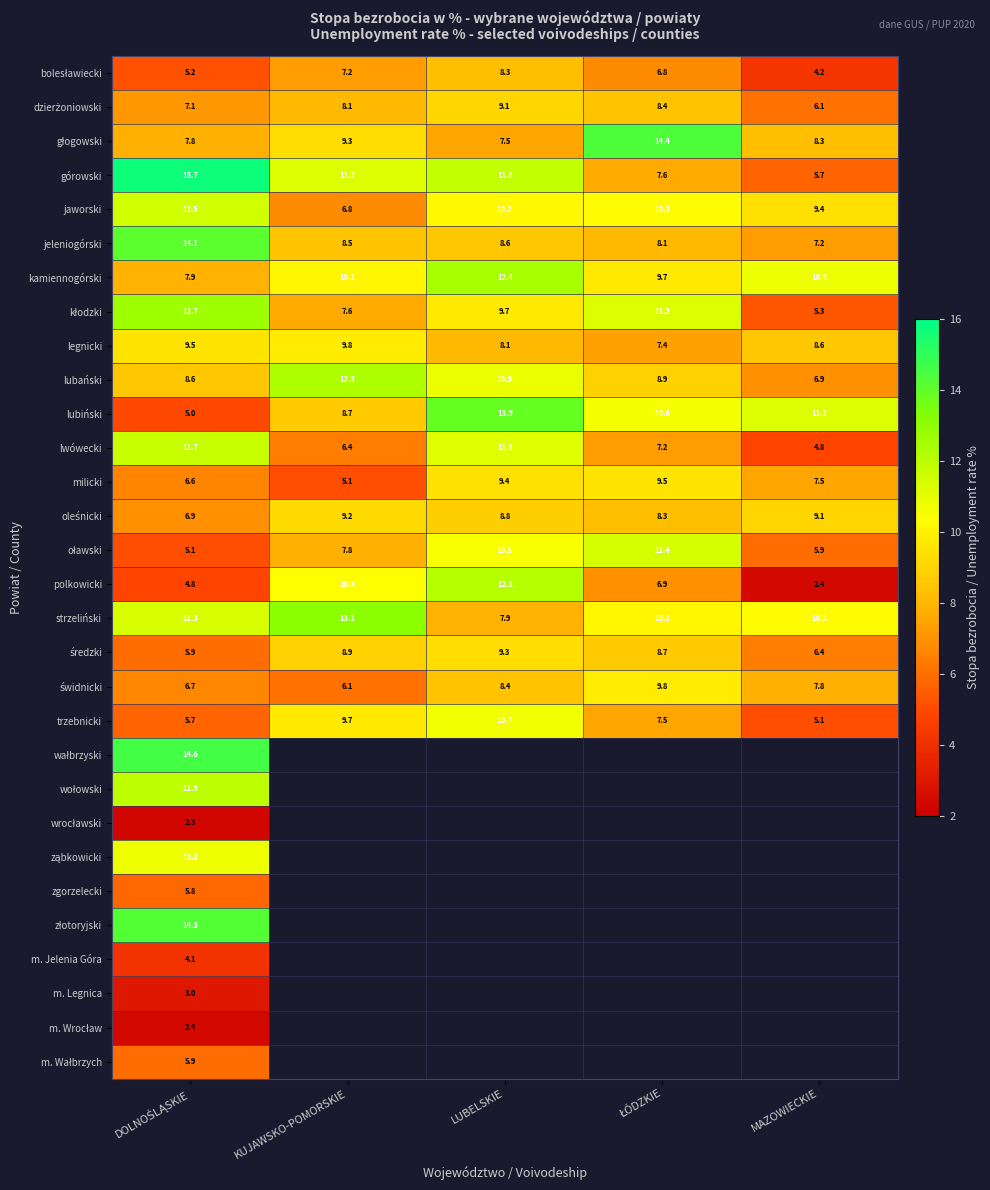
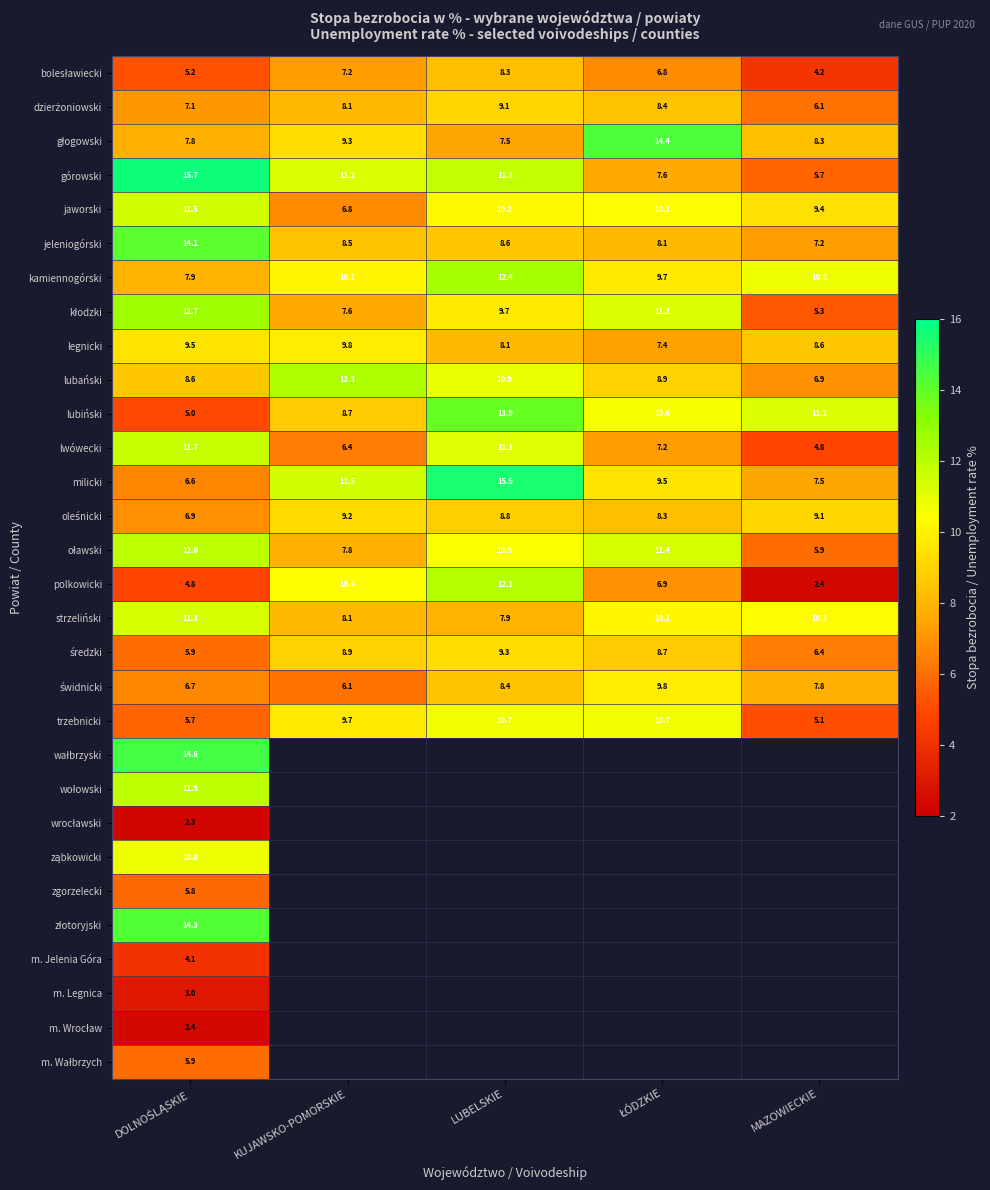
  {
    "bolesławiecki": {
      "DOLNOŚLĄSKIE": 5.2,
      "KUJAWSKO-POMORSKIE": 7.2,
      "LUBELSKIE": 8.3,
      "ŁÓDZKIE": 6.8,
      "MAZOWIECKIE": 4.2
    },
    "dzierżoniowski": {
      "DOLNOŚLĄSKIE": 7.1,
      "KUJAWSKO-POMORSKIE": 8.1,
      "LUBELSKIE": 9.1,
      "ŁÓDZKIE": 8.4,
      "MAZOWIECKIE": 6.1
    },
    "głogowski": {
      "DOLNOŚLĄSKIE": 7.8,
      "KUJAWSKO-POMORSKIE": 9.3,
      "LUBELSKIE": 7.5,
      "ŁÓDZKIE": 14.4,
      "MAZOWIECKIE": 8.3
    },
    "górowski": {
      "DOLNOŚLĄSKIE": 15.7,
      "KUJAWSKO-POMORSKIE": 11.2,
      "LUBELSKIE": 11.8,
      "ŁÓDZKIE": 7.6,
      "MAZOWIECKIE": 5.7
    },
    "jaworski": {
      "DOLNOŚLĄSKIE": 11.5,
      "KUJAWSKO-POMORSKIE": 6.8,
      "LUBELSKIE": 10.2,
      "ŁÓDZKIE": 10.3,
      "MAZOWIECKIE": 9.4
    },
    "jeleniogórski": {
      "DOLNOŚLĄSKIE": 14.1,
      "KUJAWSKO-POMORSKIE": 8.5,
      "LUBELSKIE": 8.6,
      "ŁÓDZKIE": 8.1,
      "MAZOWIECKIE": 7.2
    },
    "kamiennogórski": {
      "DOLNOŚLĄSKIE": 7.9,
      "KUJAWSKO-POMORSKIE": 10.1,
      "LUBELSKIE": 12.4,
      "ŁÓDZKIE": 9.7,
      "MAZOWIECKIE": 10.8
    },
    "kłodzki": {
      "DOLNOŚLĄSKIE": 12.7,
      "KUJAWSKO-POMORSKIE": 7.6,
      "LUBELSKIE": 9.7,
      "ŁÓDZKIE": 11.2,
      "MAZOWIECKIE": 5.3
    },
    "legnicki": {
      "DOLNOŚLĄSKIE": 9.5,
      "KUJAWSKO-POMORSKIE": 9.8,
      "LUBELSKIE": 8.1,
      "ŁÓDZKIE": 7.4,
      "MAZOWIECKIE": 8.6
    },
    "lubański": {
      "DOLNOŚLĄSKIE": 8.6,
      "KUJAWSKO-POMORSKIE": 12.3,
      "LUBELSKIE": 10.9,
      "ŁÓDZKIE": 8.9,
      "MAZOWIECKIE": 6.9
    },
    "lubiński": {
      "DOLNOŚLĄSKIE": 5.0,
      "KUJAWSKO-POMORSKIE": 8.7,
      "LUBELSKIE": 13.9,
      "ŁÓDZKIE": 10.6,
      "MAZOWIECKIE": 11.2
    },
    "lwówecki": {
      "DOLNOŚLĄSKIE": 11.7,
      "KUJAWSKO-POMORSKIE": 6.4,
      "LUBELSKIE": 11.1,
      "ŁÓDZKIE": 7.2,
      "MAZOWIECKIE": 4.8
    },
    "milicki": {
      "DOLNOŚLĄSKIE": 6.6,
-     "KUJAWSKO-POMORSKIE": 5.1,
-     "LUBELSKIE": 9.4,
+     "KUJAWSKO-POMORSKIE": 11.5,
+     "LUBELSKIE": 15.5,
      "ŁÓDZKIE": 9.5,
      "MAZOWIECKIE": 7.5
    },
    "oleśnicki": {
      "DOLNOŚLĄSKIE": 6.9,
      "KUJAWSKO-POMORSKIE": 9.2,
      "LUBELSKIE": 8.8,
      "ŁÓDZKIE": 8.3,
      "MAZOWIECKIE": 9.1
    },
    "oławski": {
-     "DOLNOŚLĄSKIE": 5.1,
+     "DOLNOŚLĄSKIE": 12.0,
      "KUJAWSKO-POMORSKIE": 7.8,
      "LUBELSKIE": 10.5,
      "ŁÓDZKIE": 11.4,
      "MAZOWIECKIE": 5.9
    },
    "polkowicki": {
      "DOLNOŚLĄSKIE": 4.8,
      "KUJAWSKO-POMORSKIE": 10.4,
      "LUBELSKIE": 12.1,
      "ŁÓDZKIE": 6.9,
      "MAZOWIECKIE": 2.4
    },
    "strzeliński": {
      "DOLNOŚLĄSKIE": 11.3,
-     "KUJAWSKO-POMORSKIE": 13.1,
+     "KUJAWSKO-POMORSKIE": 8.1,
      "LUBELSKIE": 7.9,
      "ŁÓDZKIE": 10.1,
      "MAZOWIECKIE": 10.3
    },
    "średzki": {
      "DOLNOŚLĄSKIE": 5.9,
      "KUJAWSKO-POMORSKIE": 8.9,
      "LUBELSKIE": 9.3,
      "ŁÓDZKIE": 8.7,
      "MAZOWIECKIE": 6.4
    },
    "świdnicki": {
      "DOLNOŚLĄSKIE": 6.7,
      "KUJAWSKO-POMORSKIE": 6.1,
      "LUBELSKIE": 8.4,
      "ŁÓDZKIE": 9.8,
      "MAZOWIECKIE": 7.8
    },
    "trzebnicki": {
      "DOLNOŚLĄSKIE": 5.7,
      "KUJAWSKO-POMORSKIE": 9.7,
      "LUBELSKIE": 10.7,
-     "ŁÓDZKIE": 7.5,
+     "ŁÓDZKIE": 10.7,
      "MAZOWIECKIE": 5.1
    },
    "wałbrzyski": {
      "DOLNOŚLĄSKIE": 14.6
    },
    "wołowski": {
      "DOLNOŚLĄSKIE": 11.9
    },
    "wrocławski": {
      "DOLNOŚLĄSKIE": 2.3
    },
    "ząbkowicki": {
      "DOLNOŚLĄSKIE": 10.8
    },
    "zgorzelecki": {
      "DOLNOŚLĄSKIE": 5.8
    },
    "złotoryjski": {
      "DOLNOŚLĄSKIE": 14.3
    },
    "m. Jelenia Góra": {
      "DOLNOŚLĄSKIE": 4.1
    },
    "m. Legnica": {
      "DOLNOŚLĄSKIE": 3.0
    },
    "m. Wrocław": {
      "DOLNOŚLĄSKIE": 2.4
    },
    "m. Wałbrzych": {
      "DOLNOŚLĄSKIE": 5.9
    }
  }
